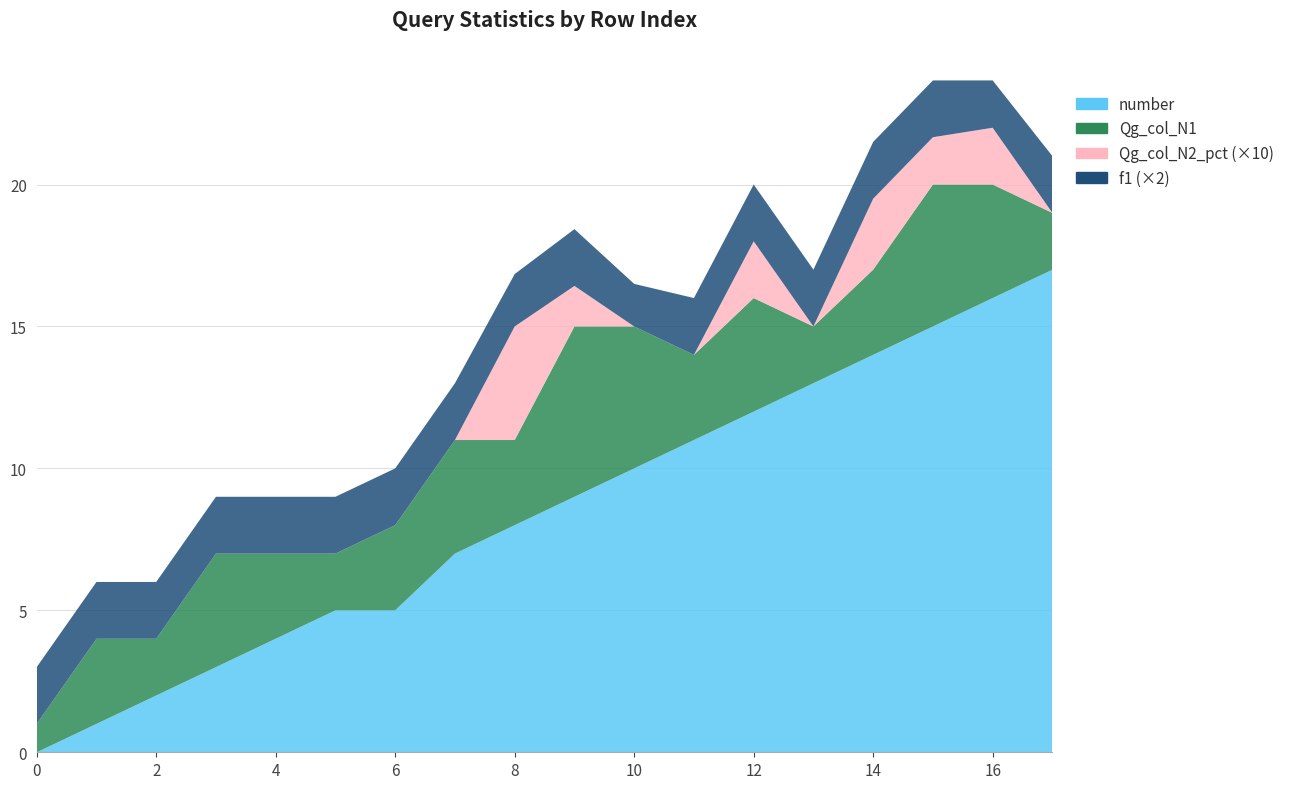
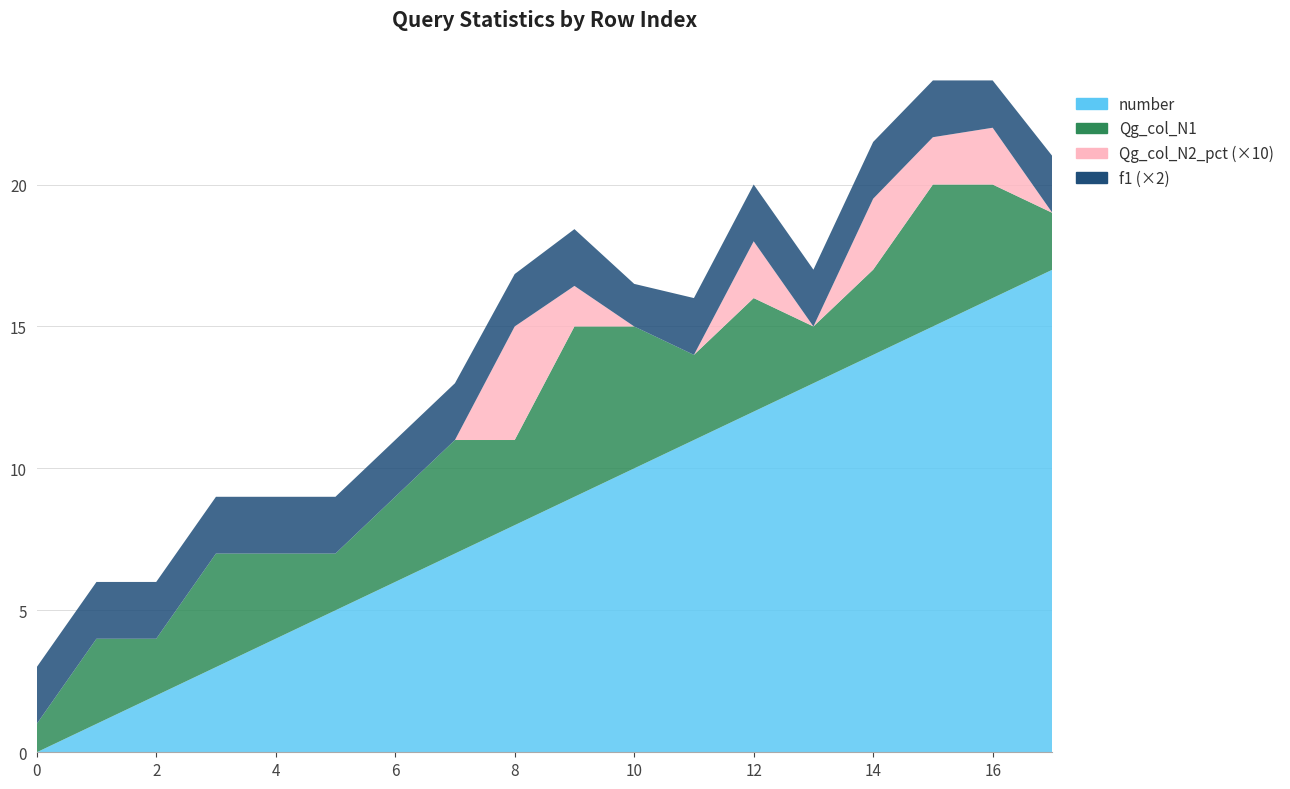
  {
    "number": {
      "0": 0,
      "2": 2,
      "4": 4,
-     "6": 5,
+     "6": 6,
      "8": 8,
      "10": 10,
      "12": 12,
      "14": 14,
      "16": 16
    },
    "Qg_col_N1": {
      "8": 3,
      "12": 4,
      "14": 3,
      "16": 4
    },
    "Qg_col_N2_pct (×10)": {
      "8": 4,
      "12": 2,
      "14": 2.5,
      "16": 2
    },
    "f1 (×2)": {
      "0": 2,
      "2": 2,
      "4": 2,
      "6": 2,
      "8": 1.8,
      "10": 1.5,
      "12": 2,
      "14": 2,
      "16": 1.7
    }
  }
